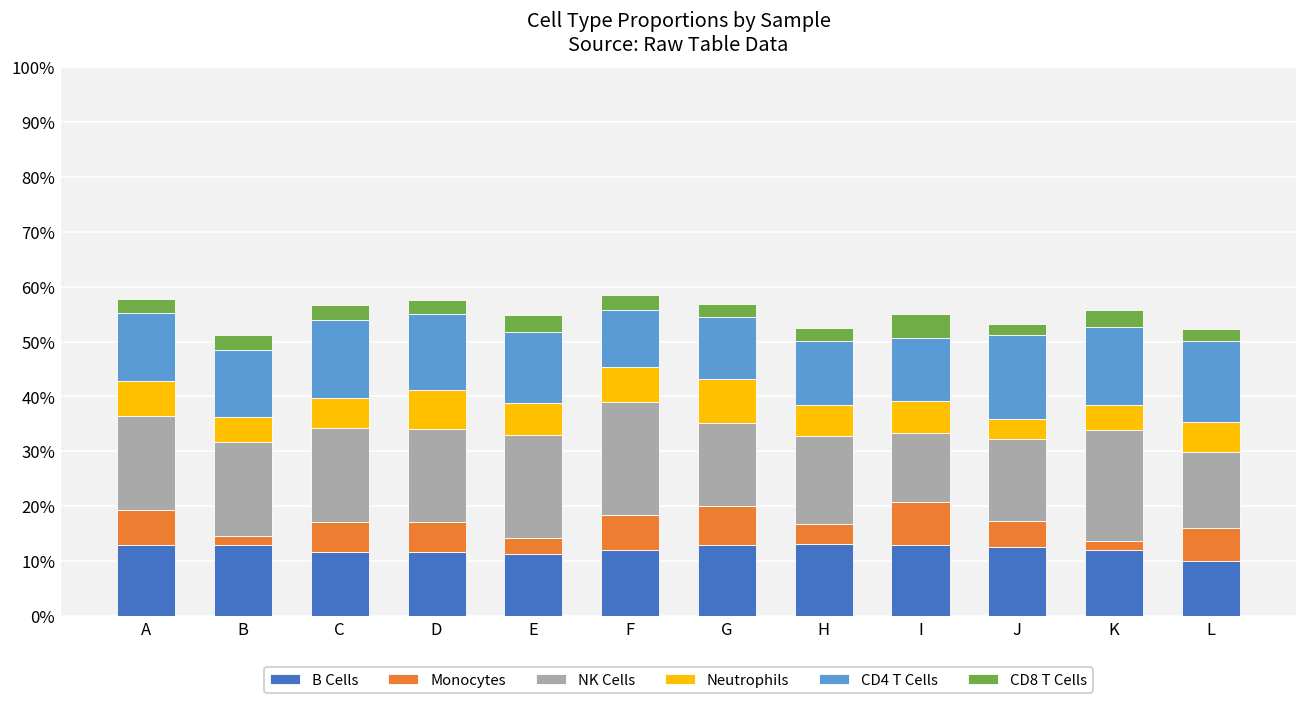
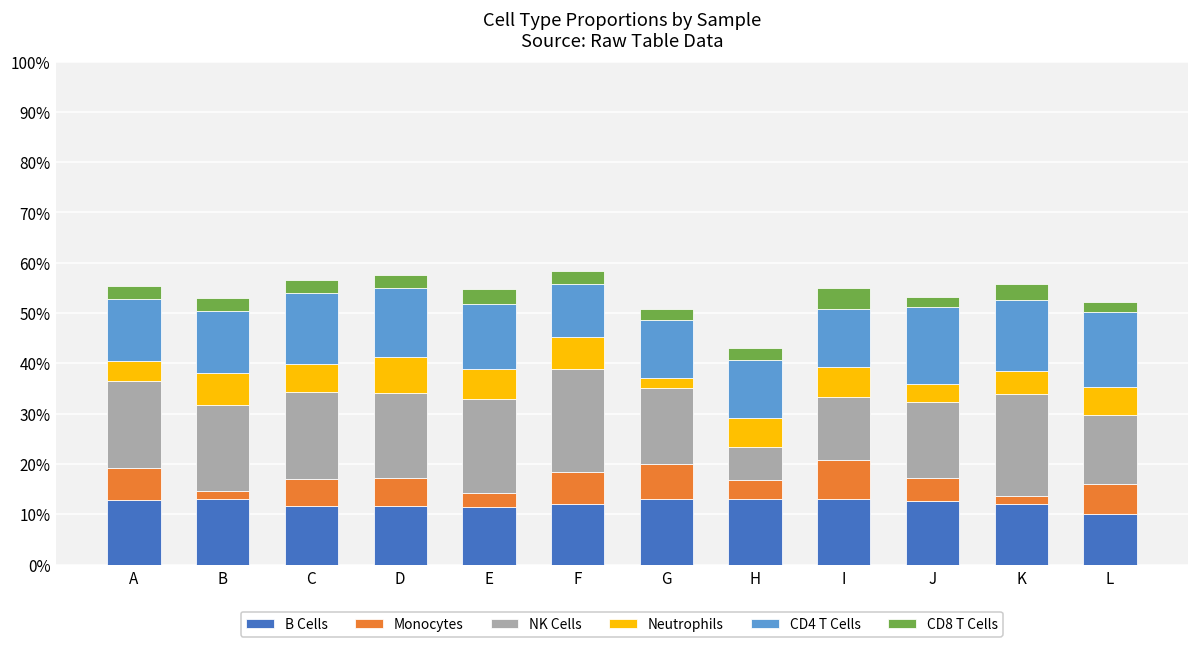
  {
    "Monocytes": {
      "A": "6%",
      "B": "2%",
      "C": "5%",
      "D": "5%",
      "E": "3%",
      "F": "6%",
      "G": "7%",
      "H": "4%",
      "I": "8%",
      "J": "5%",
      "K": "2%",
      "L": "6%"
    },
    "NK Cells": {
      "A": "17%",
      "B": "17%",
      "C": "17%",
      "D": "17%",
      "E": "19%",
      "F": "21%",
      "G": "15%",
-     "H": "16%",
+     "H": "7%",
      "I": "13%",
      "J": "15%",
      "K": "20%",
      "L": "14%"
    },
    "Neutrophils": {
-     "A": "6%",
-     "B": "4%",
+     "A": "4%",
+     "B": "6%",
      "C": "6%",
      "D": "7%",
      "E": "6%",
      "F": "6%",
-     "G": "8%",
+     "G": "2%",
      "H": "6%",
      "I": "6%",
      "J": "4%",
      "K": "4%",
      "L": "5%"
    },
    "CD8 T Cells": {
      "A": "3%",
      "B": "3%",
      "C": "3%",
      "D": "3%",
      "E": "3%",
      "F": "3%",
      "G": "2%",
      "H": "2%",
      "I": "4%",
      "J": "2%",
      "K": "3%",
      "L": "2%"
    }
  }
